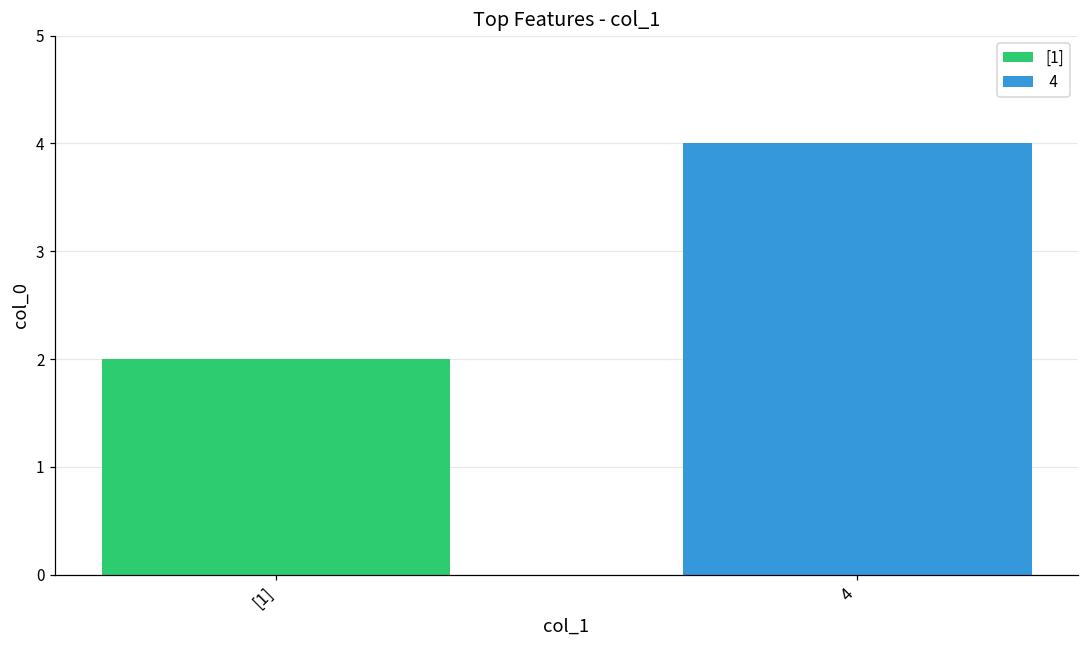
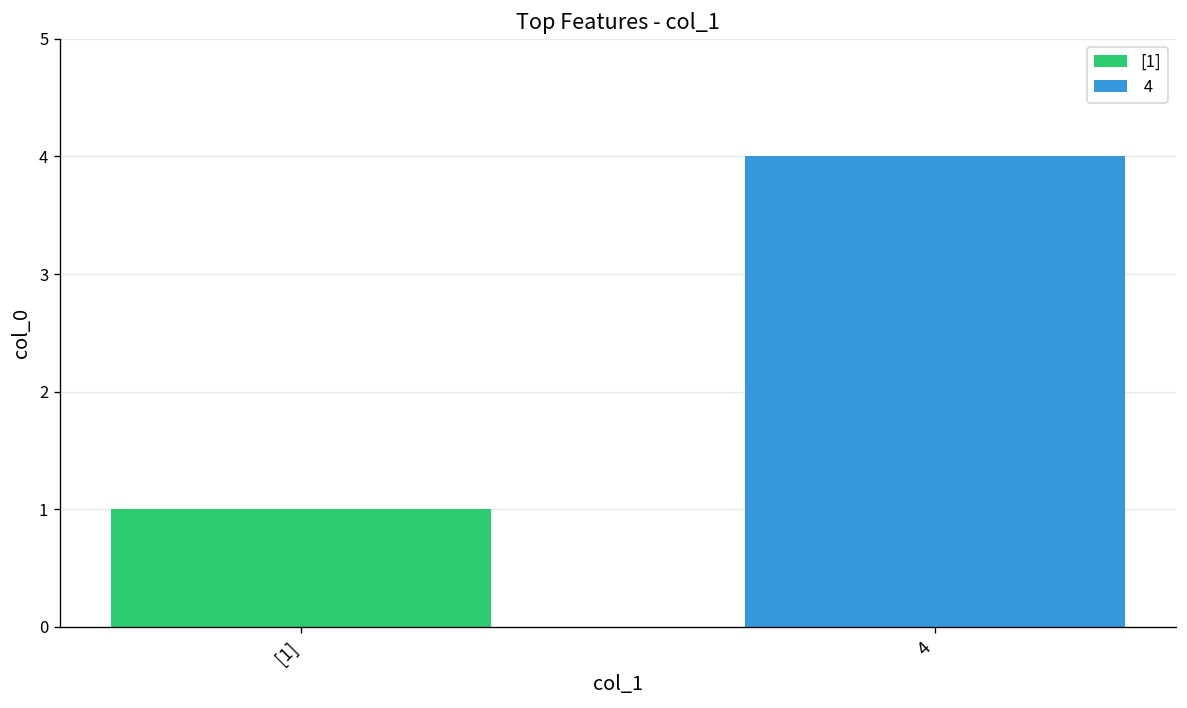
  {
-   "[1]": 2,
+   "[1]": 1,
    "4": 4
  }
